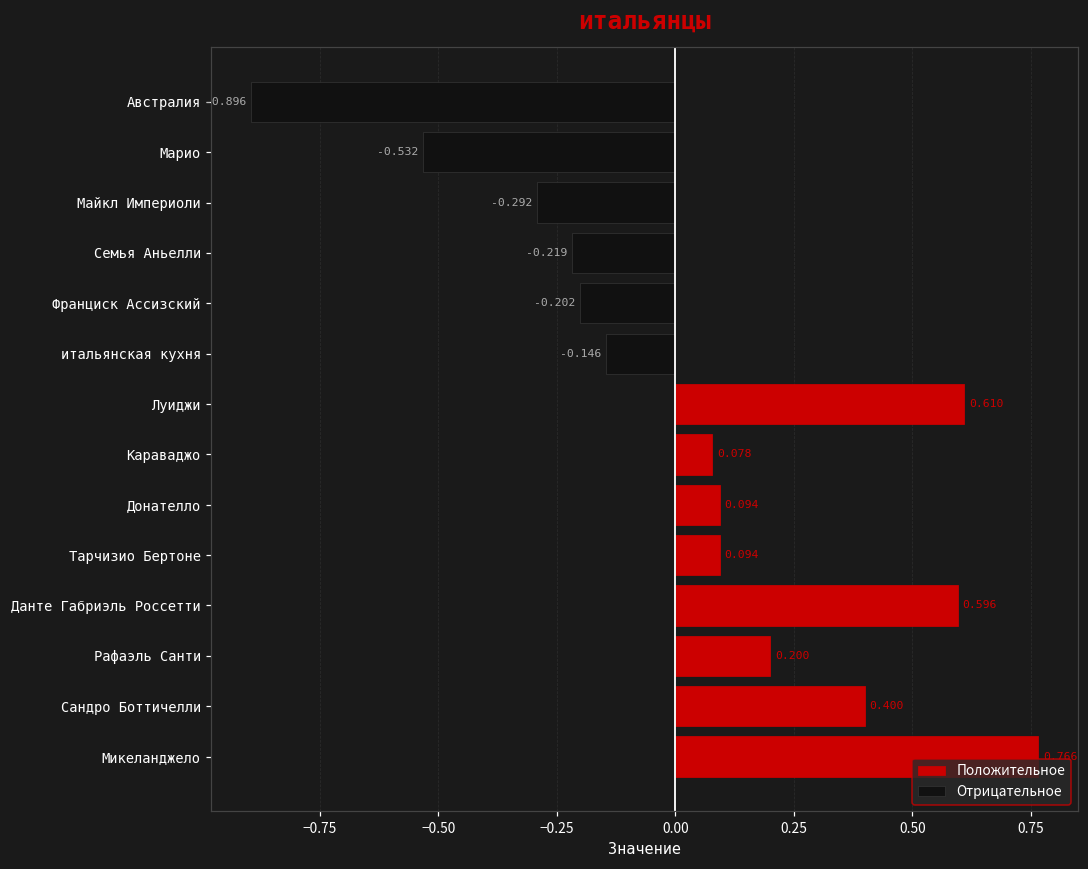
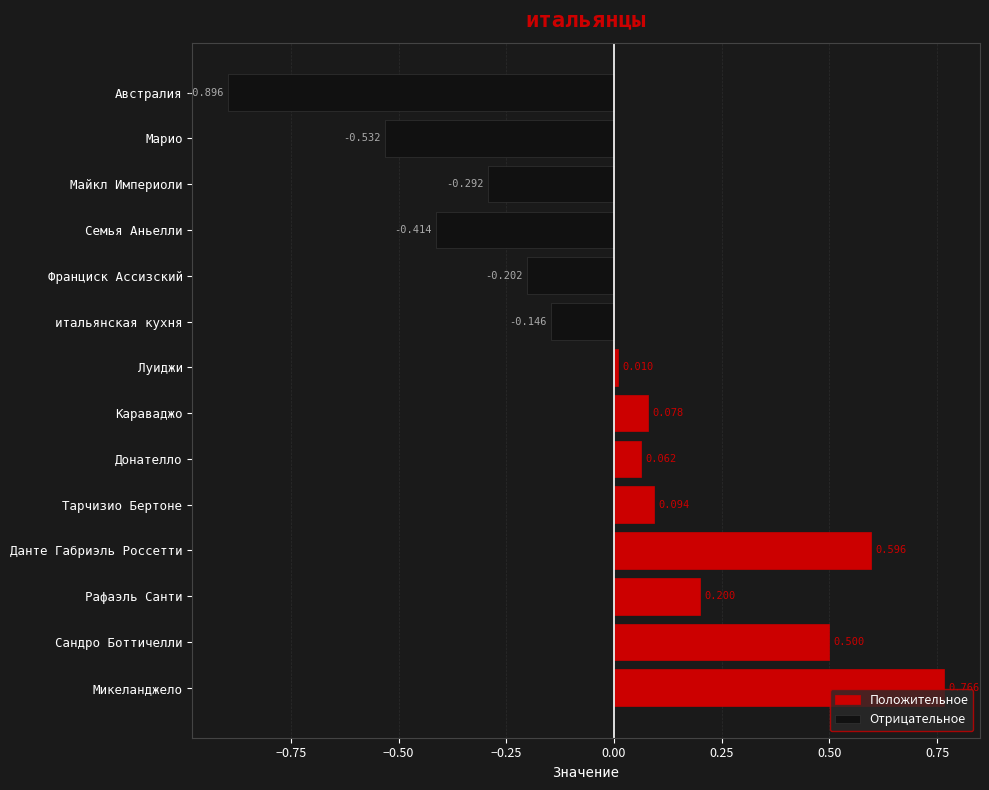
  {
    "Положительное": {
-     "Луиджи": 0.610,
+     "Луиджи": 0.010,
      "Караваджо": 0.078,
-     "Донателло": 0.094,
+     "Донателло": 0.062,
      "Тарчизио Бертоне": 0.094,
      "Данте Габриэль Россетти": 0.596,
      "Рафаэль Санти": 0.200,
-     "Сандро Боттичелли": 0.400
+     "Сандро Боттичелли": 0.500
    },
    "Отрицательное": {
      "Австралия": -0.896,
      "Марио": -0.532,
      "Майкл Империоли": -0.292,
-     "Семья Аньелли": -0.219,
+     "Семья Аньелли": -0.414,
      "Франциск Ассизский": -0.202,
      "итальянская кухня": -0.146
    }
  }
